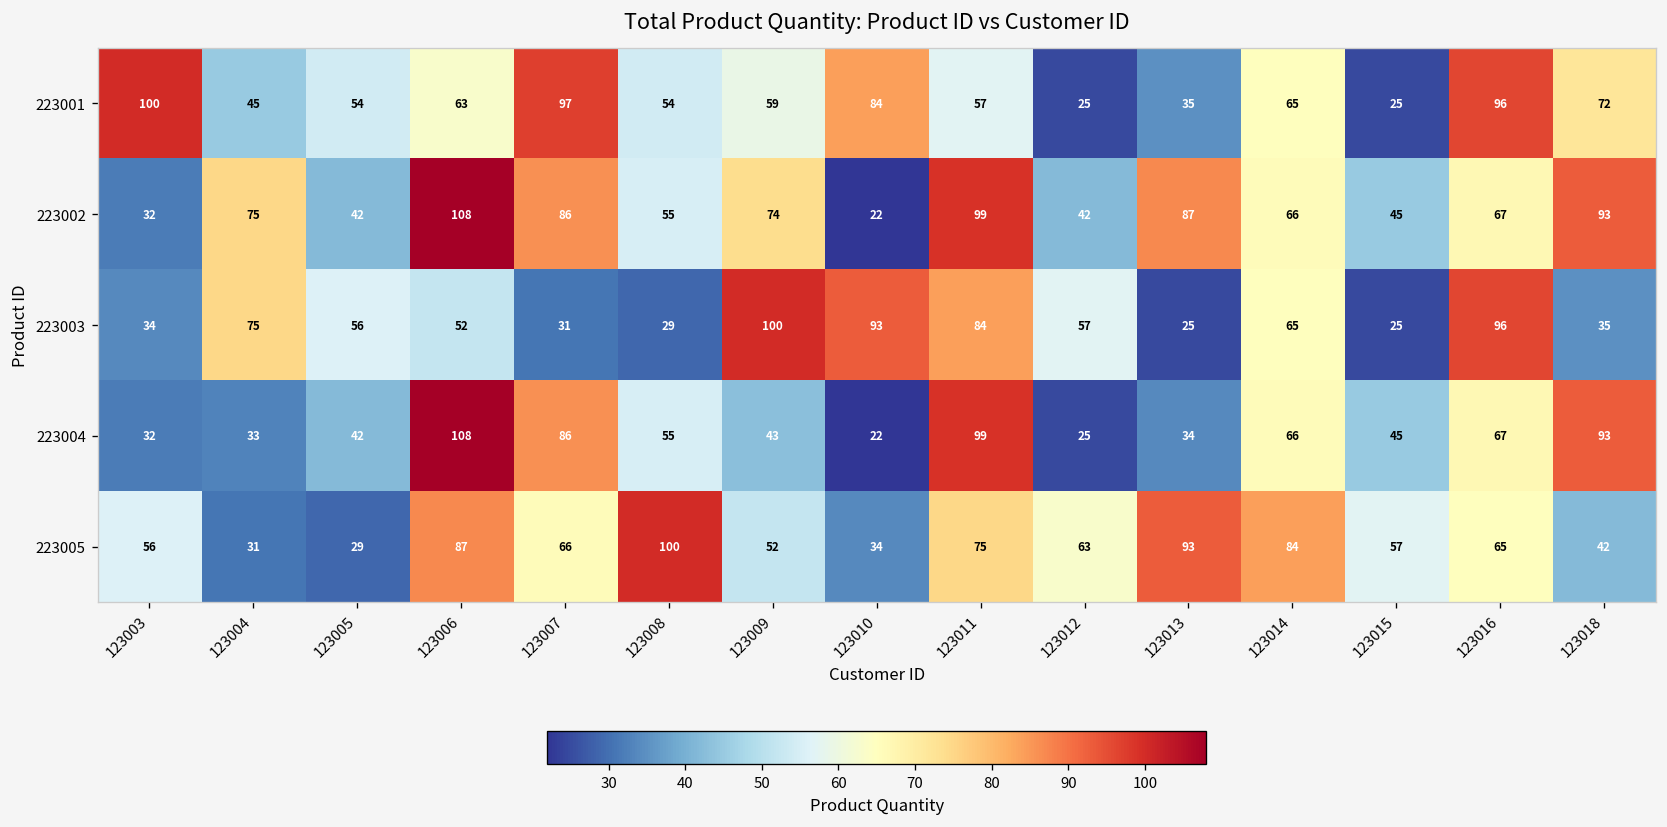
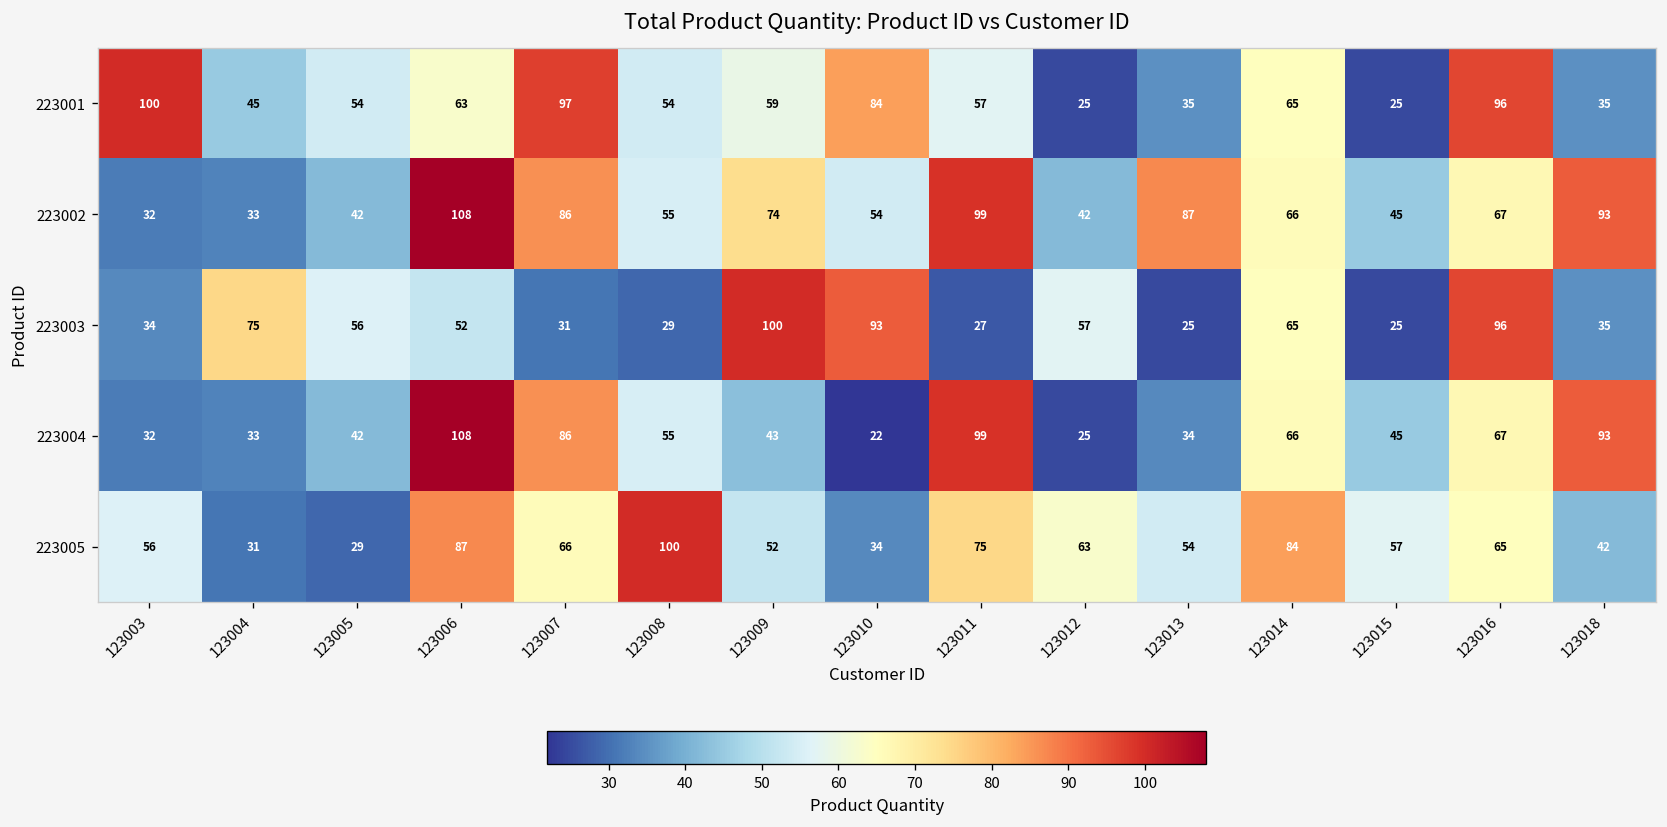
  {
    "223001": {
      "123003": 100,
      "123004": 45,
      "123005": 54,
      "123006": 63,
      "123007": 97,
      "123008": 54,
      "123009": 59,
      "123010": 84,
      "123011": 57,
      "123012": 25,
      "123013": 35,
      "123014": 65,
      "123015": 25,
      "123016": 96,
-     "123018": 72
+     "123018": 35
    },
    "223002": {
      "123003": 32,
-     "123004": 75,
+     "123004": 33,
      "123005": 42,
      "123006": 108,
      "123007": 86,
      "123008": 55,
      "123009": 74,
-     "123010": 22,
+     "123010": 54,
      "123011": 99,
      "123012": 42,
      "123013": 87,
      "123014": 66,
      "123015": 45,
      "123016": 67,
      "123018": 93
    },
    "223003": {
      "123003": 34,
      "123004": 75,
      "123005": 56,
      "123006": 52,
      "123007": 31,
      "123008": 29,
      "123009": 100,
      "123010": 93,
-     "123011": 84,
+     "123011": 27,
      "123012": 57,
      "123013": 25,
      "123014": 65,
      "123015": 25,
      "123016": 96,
      "123018": 35
    },
    "223004": {
      "123003": 32,
      "123004": 33,
      "123005": 42,
      "123006": 108,
      "123007": 86,
      "123008": 55,
      "123009": 43,
      "123010": 22,
      "123011": 99,
      "123012": 25,
      "123013": 34,
      "123014": 66,
      "123015": 45,
      "123016": 67,
      "123018": 93
    },
    "223005": {
      "123003": 56,
      "123004": 31,
      "123005": 29,
      "123006": 87,
      "123007": 66,
      "123008": 100,
      "123009": 52,
      "123010": 34,
      "123011": 75,
      "123012": 63,
-     "123013": 93,
+     "123013": 54,
      "123014": 84,
      "123015": 57,
      "123016": 65,
      "123018": 42
    }
  }
